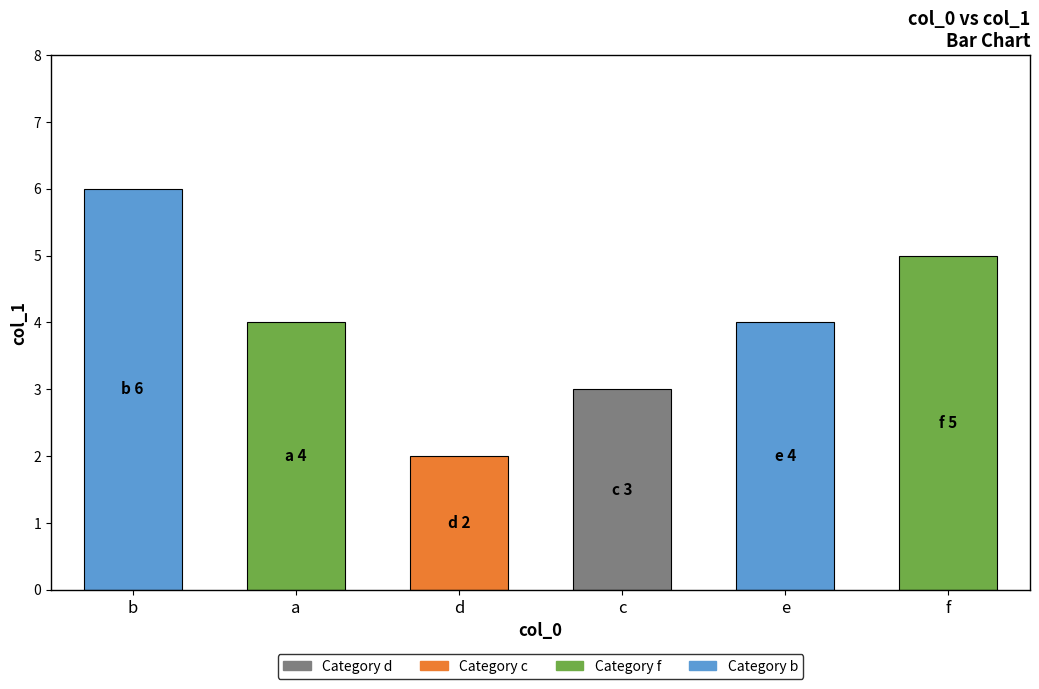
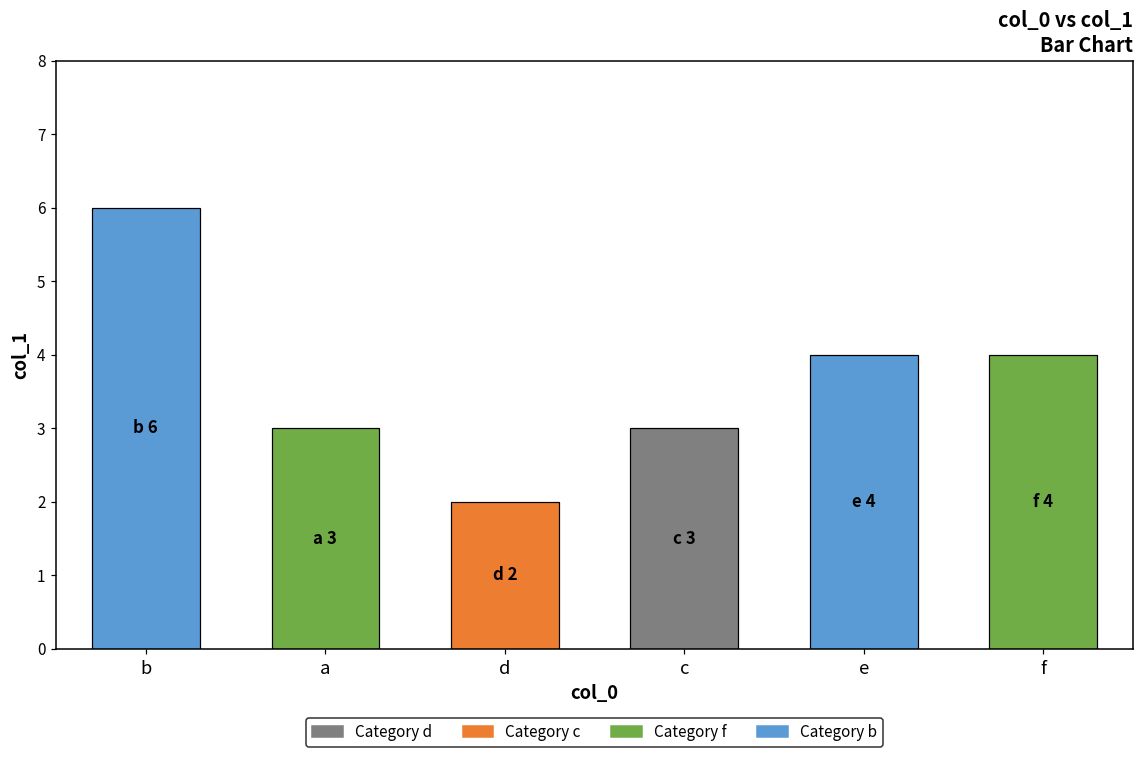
  {
    "b": 6,
-   "a": 4,
+   "a": 3,
    "d": 2,
    "c": 3,
    "e": 4,
-   "f": 5
+   "f": 4
  }
